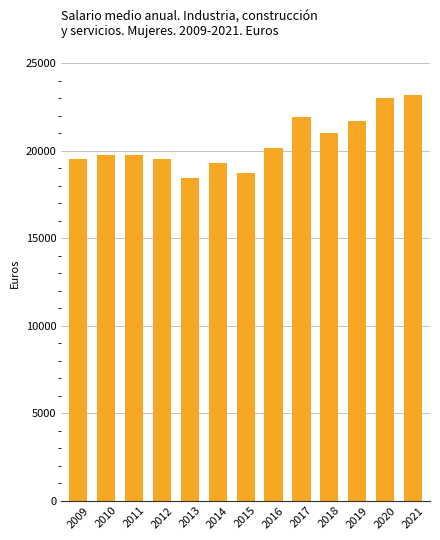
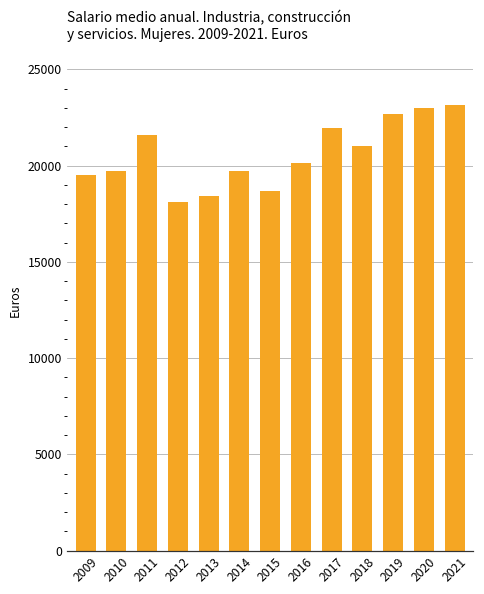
  {
    "2009": 19500,
    "2010": 19700,
-   "2011": 19800,
-   "2012": 19500,
+   "2011": 21600,
+   "2012": 18100,
    "2013": 18400,
-   "2014": 19300,
+   "2014": 19700,
    "2015": 18700,
    "2016": 20100,
    "2017": 21900,
    "2018": 21000,
-   "2019": 21700,
+   "2019": 22700,
    "2020": 23000,
    "2021": 23200
  }
